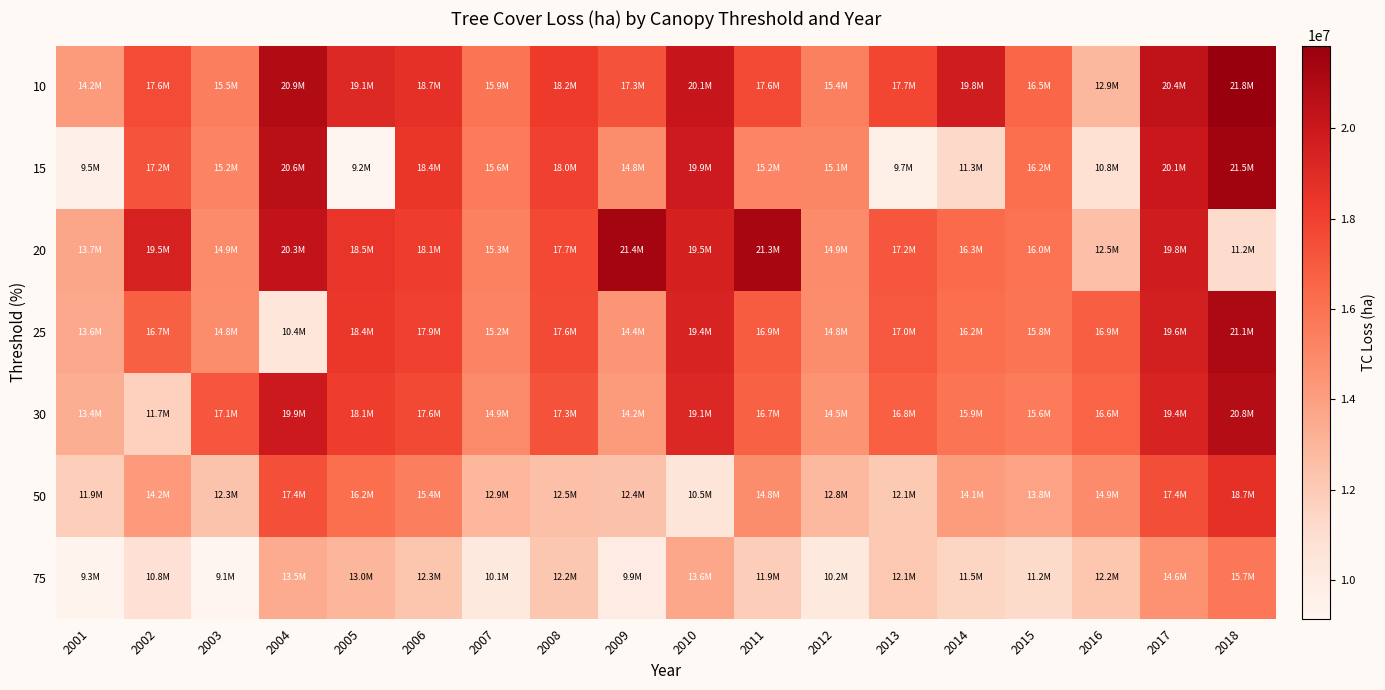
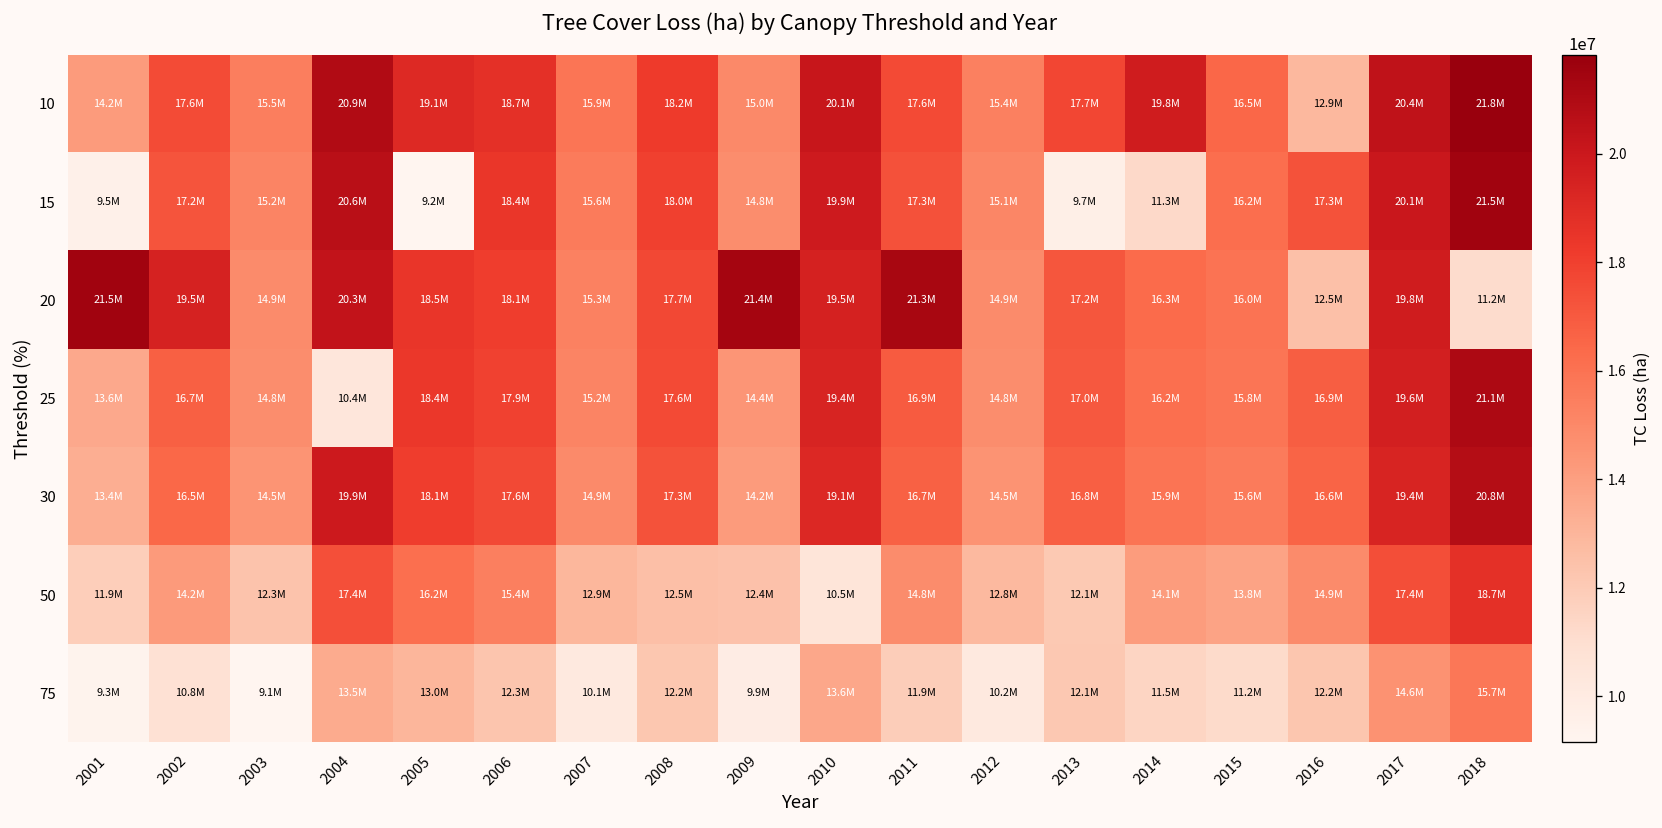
  {
    "10": {
      "2001": "14.2M",
      "2002": "17.6M",
      "2003": "15.5M",
      "2004": "20.9M",
      "2005": "19.1M",
      "2006": "18.7M",
      "2007": "15.9M",
      "2008": "18.2M",
-     "2009": "17.3M",
+     "2009": "15.0M",
      "2010": "20.1M",
      "2011": "17.6M",
      "2012": "15.4M",
      "2013": "17.7M",
      "2014": "19.8M",
      "2015": "16.5M",
      "2016": "12.9M",
      "2017": "20.4M",
      "2018": "21.8M"
    },
    "15": {
      "2001": "9.5M",
      "2002": "17.2M",
      "2003": "15.2M",
      "2004": "20.6M",
      "2005": "9.2M",
      "2006": "18.4M",
      "2007": "15.6M",
      "2008": "18.0M",
      "2009": "14.8M",
      "2010": "19.9M",
-     "2011": "15.2M",
+     "2011": "17.3M",
      "2012": "15.1M",
      "2013": "9.7M",
      "2014": "11.3M",
      "2015": "16.2M",
-     "2016": "10.8M",
+     "2016": "17.3M",
      "2017": "20.1M",
      "2018": "21.5M"
    },
    "20": {
-     "2001": "13.7M",
+     "2001": "21.5M",
      "2002": "19.5M",
      "2003": "14.9M",
      "2004": "20.3M",
      "2005": "18.5M",
      "2006": "18.1M",
      "2007": "15.3M",
      "2008": "17.7M",
      "2009": "21.4M",
      "2010": "19.5M",
      "2011": "21.3M",
      "2012": "14.9M",
      "2013": "17.2M",
      "2014": "16.3M",
      "2015": "16.0M",
      "2016": "12.5M",
      "2017": "19.8M",
      "2018": "11.2M"
    },
    "25": {
      "2001": "13.6M",
      "2002": "16.7M",
      "2003": "14.8M",
      "2004": "10.4M",
      "2005": "18.4M",
      "2006": "17.9M",
      "2007": "15.2M",
      "2008": "17.6M",
      "2009": "14.4M",
      "2010": "19.4M",
      "2011": "16.9M",
      "2012": "14.8M",
      "2013": "17.0M",
      "2014": "16.2M",
      "2015": "15.8M",
      "2016": "16.9M",
      "2017": "19.6M",
      "2018": "21.1M"
    },
    "30": {
      "2001": "13.4M",
-     "2002": "11.7M",
-     "2003": "17.1M",
+     "2002": "16.5M",
+     "2003": "14.5M",
      "2004": "19.9M",
      "2005": "18.1M",
      "2006": "17.6M",
      "2007": "14.9M",
      "2008": "17.3M",
      "2009": "14.2M",
      "2010": "19.1M",
      "2011": "16.7M",
      "2012": "14.5M",
      "2013": "16.8M",
      "2014": "15.9M",
      "2015": "15.6M",
      "2016": "16.6M",
      "2017": "19.4M",
      "2018": "20.8M"
    },
    "50": {
      "2001": "11.9M",
      "2002": "14.2M",
      "2003": "12.3M",
      "2004": "17.4M",
      "2005": "16.2M",
      "2006": "15.4M",
      "2007": "12.9M",
      "2008": "12.5M",
      "2009": "12.4M",
      "2010": "10.5M",
      "2011": "14.8M",
      "2012": "12.8M",
      "2013": "12.1M",
      "2014": "14.1M",
      "2015": "13.8M",
      "2016": "14.9M",
      "2017": "17.4M",
      "2018": "18.7M"
    },
    "75": {
      "2001": "9.3M",
      "2002": "10.8M",
      "2003": "9.1M",
      "2004": "13.5M",
      "2005": "13.0M",
      "2006": "12.3M",
      "2007": "10.1M",
      "2008": "12.2M",
      "2009": "9.9M",
      "2010": "13.6M",
      "2011": "11.9M",
      "2012": "10.2M",
      "2013": "12.1M",
      "2014": "11.5M",
      "2015": "11.2M",
      "2016": "12.2M",
      "2017": "14.6M",
      "2018": "15.7M"
    }
  }
